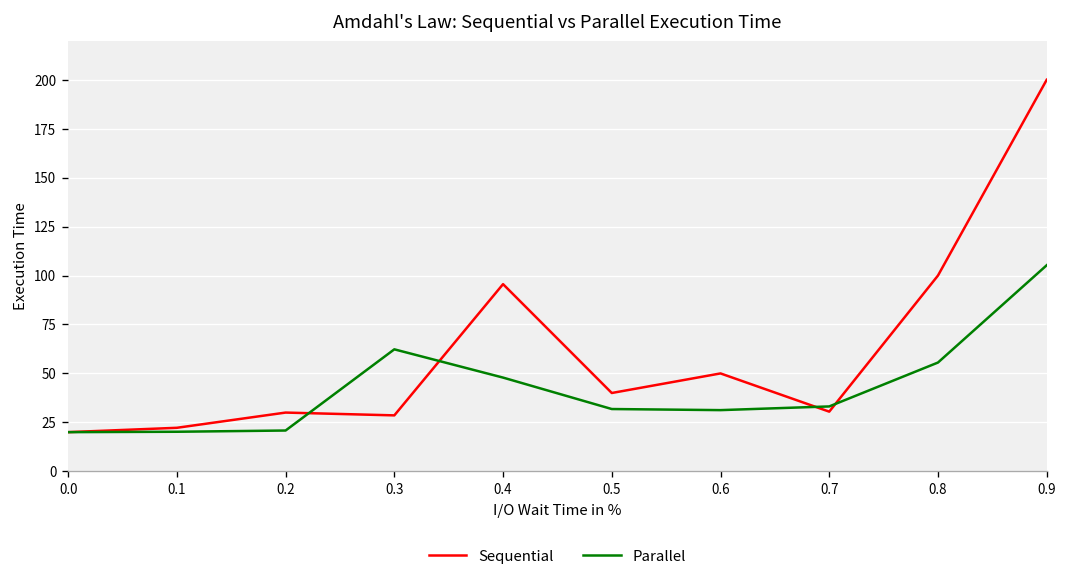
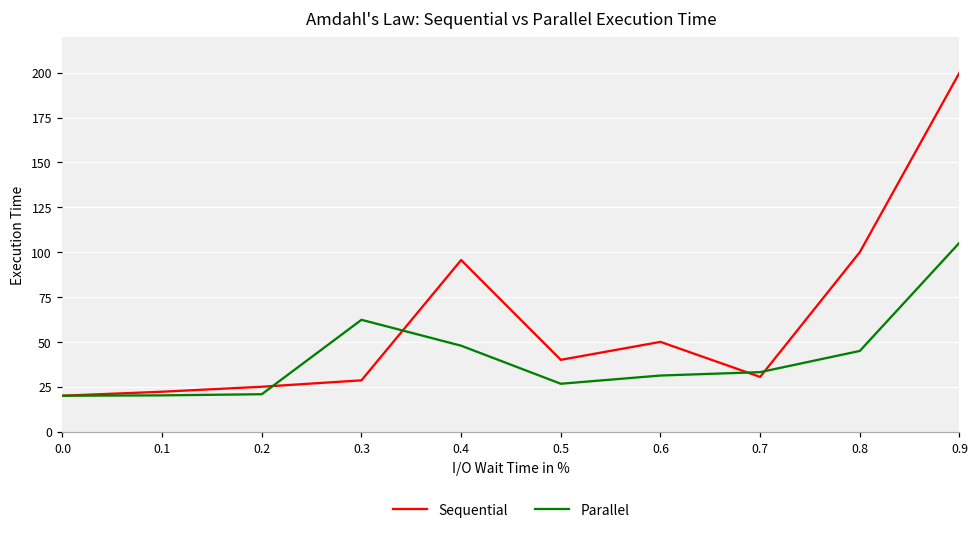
  {
    "Sequential": {
      "0.1": 22,
-     "0.2": 30,
+     "0.2": 25,
      "0.3": 29,
      "0.4": 96,
      "0.5": 40,
      "0.6": 50,
      "0.7": 30,
      "0.8": 100,
      "0.9": 200
    },
    "Parallel": {
      "0.1": 20,
      "0.2": 21,
      "0.3": 62,
      "0.4": 48,
-     "0.5": 32,
+     "0.5": 27,
      "0.6": 31,
      "0.7": 33,
-     "0.8": 56,
+     "0.8": 45,
      "0.9": 105
    }
  }
